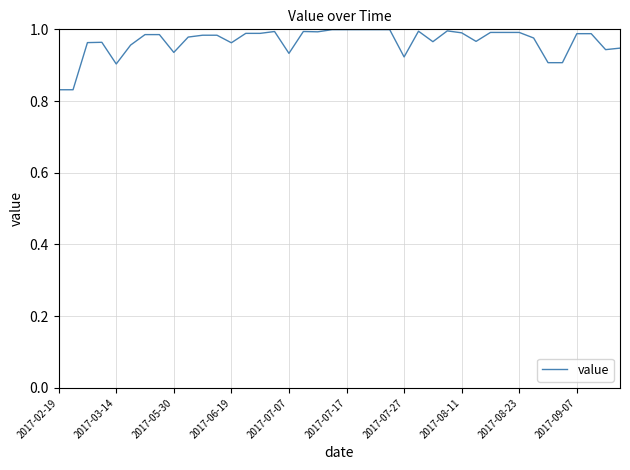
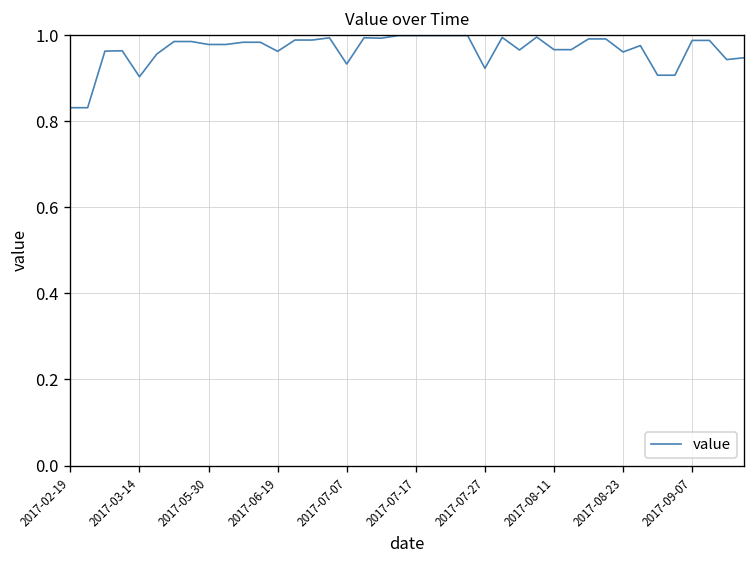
  {
    "2017-02-19": 0.83,
    "2017-03-14": 0.90,
-   "2017-05-30": 0.94,
+   "2017-05-30": 0.98,
    "2017-06-19": 0.96,
    "2017-07-07": 0.93,
    "2017-07-17": 1.00,
    "2017-07-27": 0.92,
-   "2017-08-11": 0.99,
-   "2017-08-23": 0.99,
+   "2017-08-11": 0.97,
+   "2017-08-23": 0.96,
    "2017-09-07": 0.99
  }
